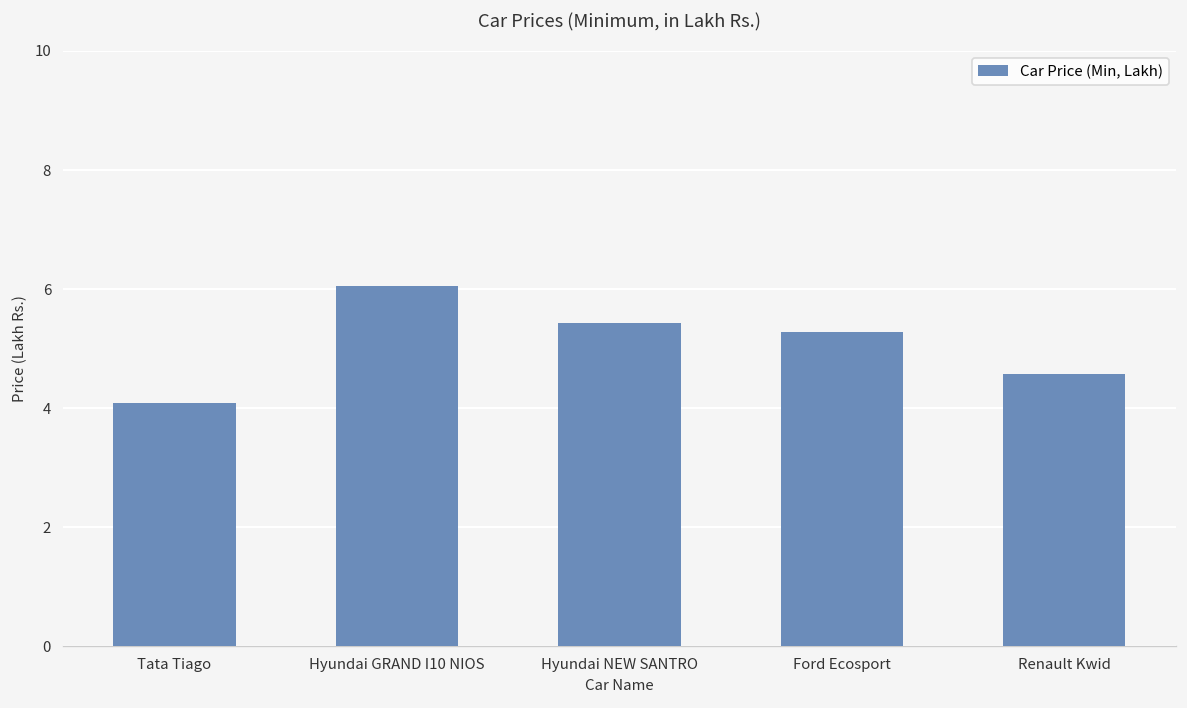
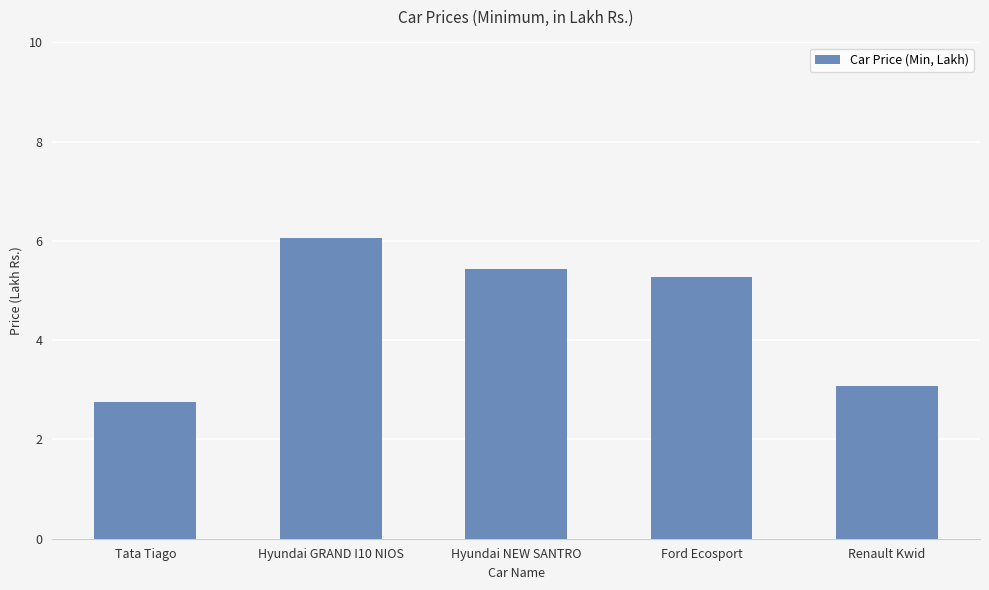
  {
-   "Tata Tiago": 4.1,
+   "Tata Tiago": 2.8,
    "Hyundai GRAND I10 NIOS": 6.1,
    "Hyundai NEW SANTRO": 5.4,
    "Ford Ecosport": 5.3,
-   "Renault Kwid": 4.6
+   "Renault Kwid": 3.1
  }
